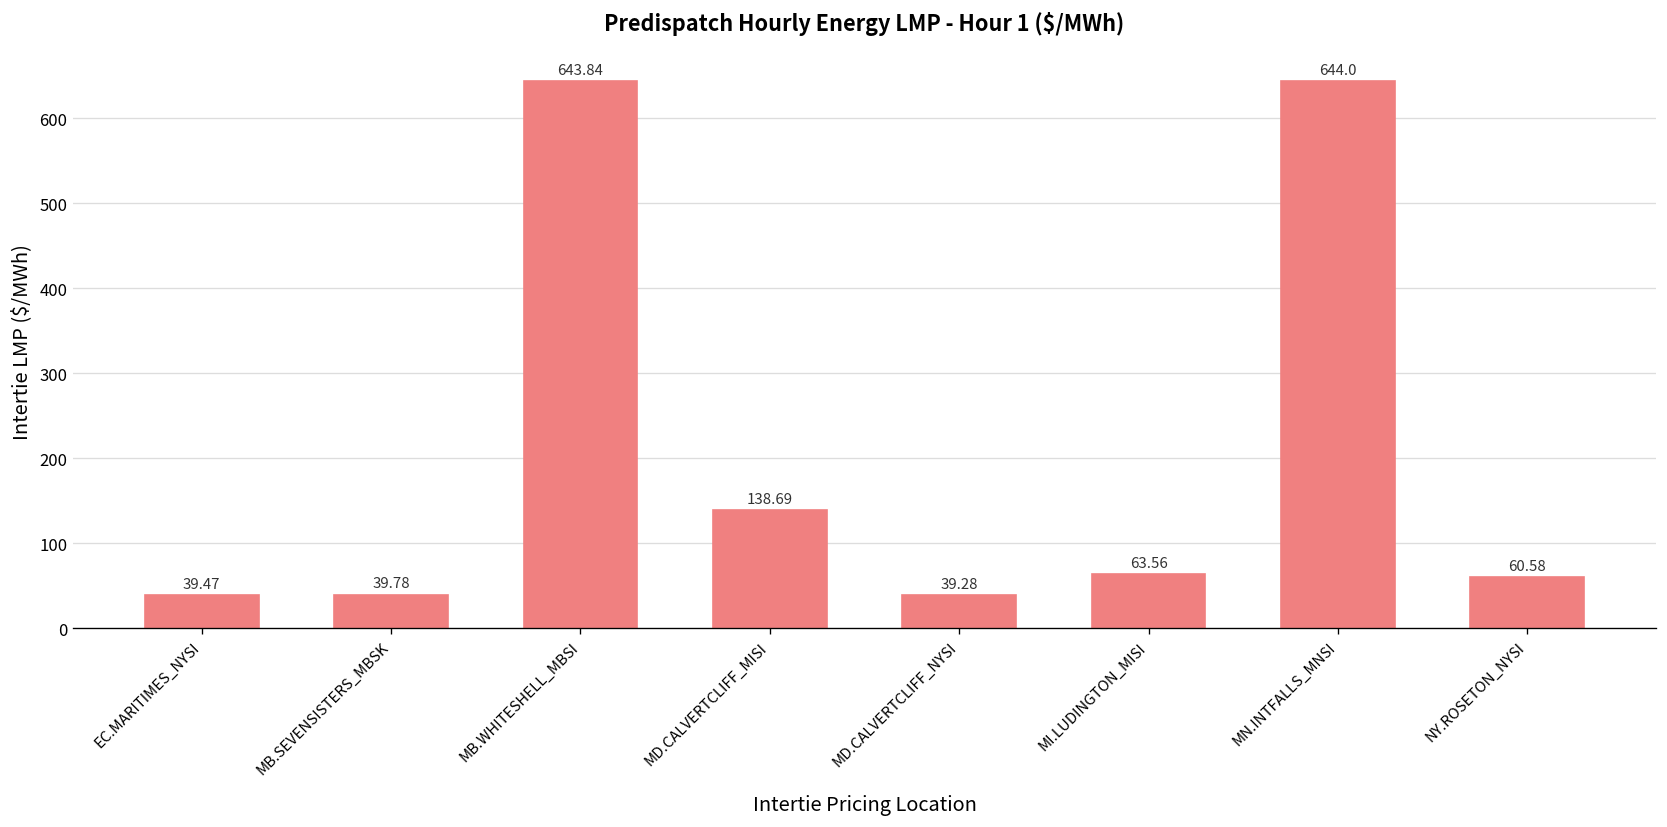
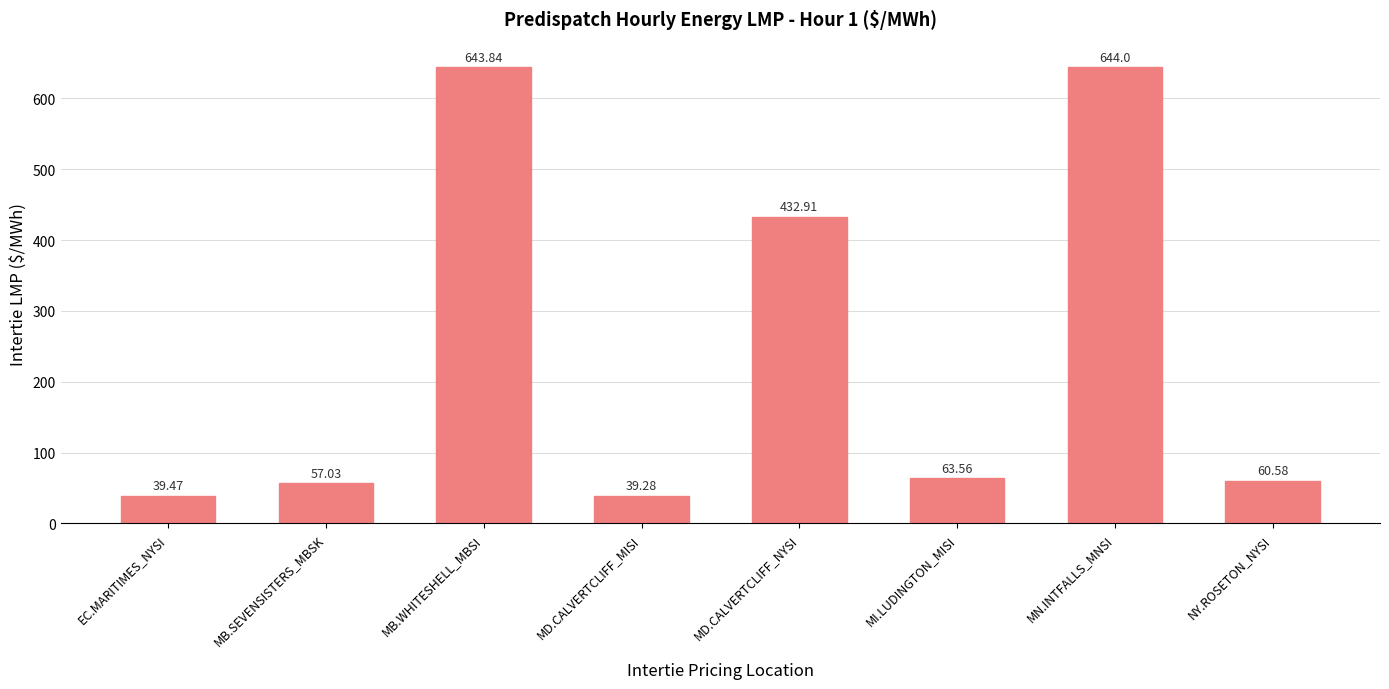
  {
    "EC.MARITIMES_NYSI": 39.47,
-   "MB.SEVENSISTERS_MBSK": 39.78,
+   "MB.SEVENSISTERS_MBSK": 57.03,
    "MB.WHITESHELL_MBSI": 643.84,
-   "MD.CALVERTCLIFF_MISI": 138.69,
-   "MD.CALVERTCLIFF_NYSI": 39.28,
+   "MD.CALVERTCLIFF_MISI": 39.28,
+   "MD.CALVERTCLIFF_NYSI": 432.91,
    "MI.LUDINGTON_MISI": 63.56,
    "MN.INTFALLS_MNSI": 644.0,
    "NY.ROSETON_NYSI": 60.58
  }
